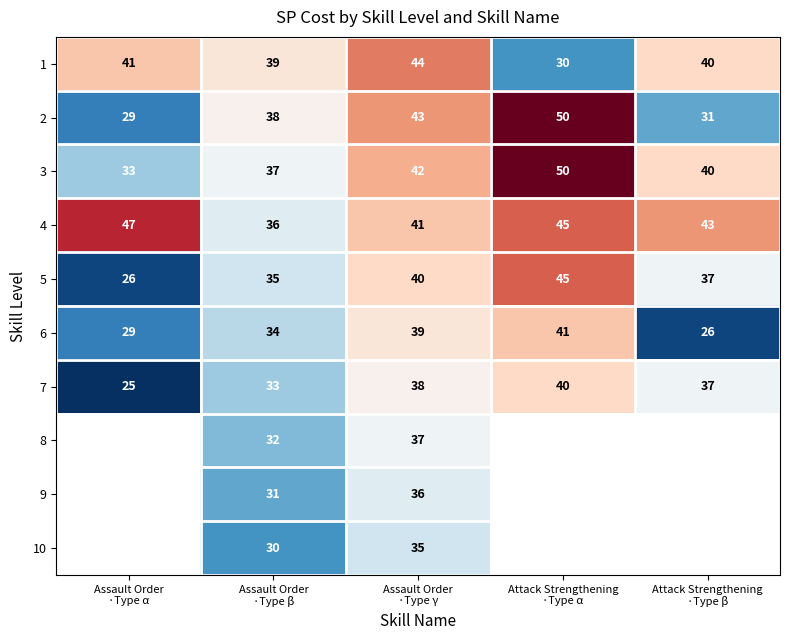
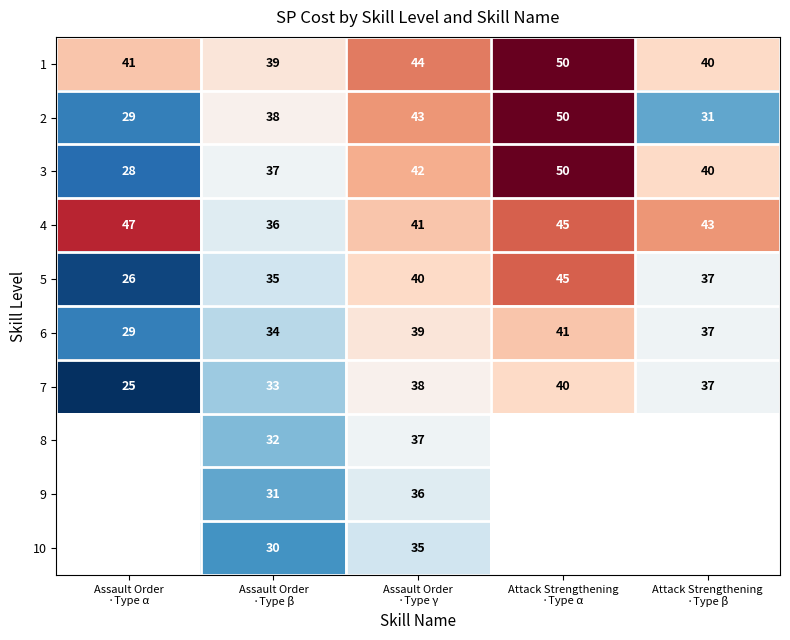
  {
    "1": {
      "Assault Order ·Type α": 41,
      "Assault Order ·Type β": 39,
      "Assault Order ·Type γ": 44,
-     "Attack Strengthening ·Type α": 30,
+     "Attack Strengthening ·Type α": 50,
      "Attack Strengthening ·Type β": 40
    },
    "2": {
      "Assault Order ·Type α": 29,
      "Assault Order ·Type β": 38,
      "Assault Order ·Type γ": 43,
      "Attack Strengthening ·Type α": 50,
      "Attack Strengthening ·Type β": 31
    },
    "3": {
-     "Assault Order ·Type α": 33,
+     "Assault Order ·Type α": 28,
      "Assault Order ·Type β": 37,
      "Assault Order ·Type γ": 42,
      "Attack Strengthening ·Type α": 50,
      "Attack Strengthening ·Type β": 40
    },
    "4": {
      "Assault Order ·Type α": 47,
      "Assault Order ·Type β": 36,
      "Assault Order ·Type γ": 41,
      "Attack Strengthening ·Type α": 45,
      "Attack Strengthening ·Type β": 43
    },
    "5": {
      "Assault Order ·Type α": 26,
      "Assault Order ·Type β": 35,
      "Assault Order ·Type γ": 40,
      "Attack Strengthening ·Type α": 45,
      "Attack Strengthening ·Type β": 37
    },
    "6": {
      "Assault Order ·Type α": 29,
      "Assault Order ·Type β": 34,
      "Assault Order ·Type γ": 39,
      "Attack Strengthening ·Type α": 41,
-     "Attack Strengthening ·Type β": 26
+     "Attack Strengthening ·Type β": 37
    },
    "7": {
      "Assault Order ·Type α": 25,
      "Assault Order ·Type β": 33,
      "Assault Order ·Type γ": 38,
      "Attack Strengthening ·Type α": 40,
      "Attack Strengthening ·Type β": 37
    },
    "8": {
      "Assault Order ·Type β": 32,
      "Assault Order ·Type γ": 37
    },
    "9": {
      "Assault Order ·Type β": 31,
      "Assault Order ·Type γ": 36
    },
    "10": {
      "Assault Order ·Type β": 30,
      "Assault Order ·Type γ": 35
    }
  }
